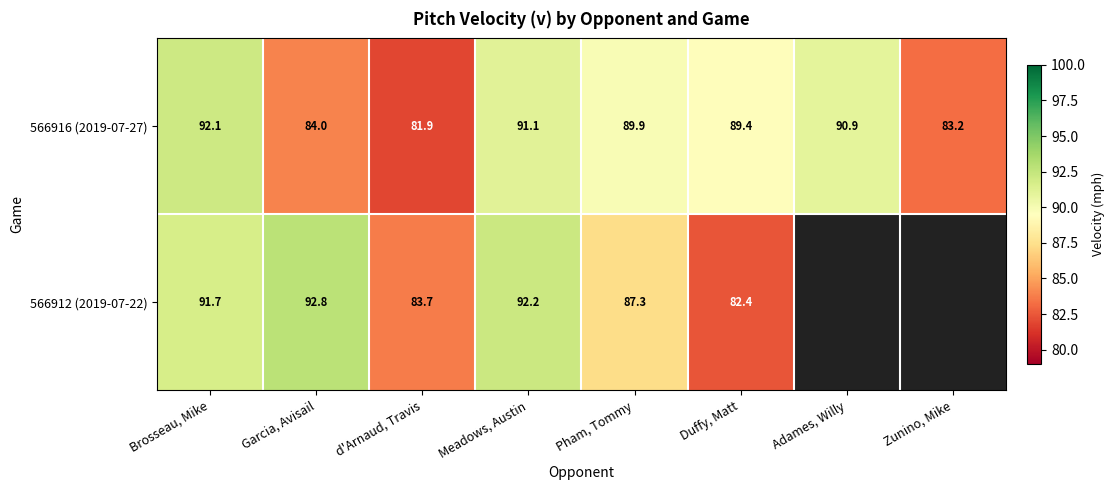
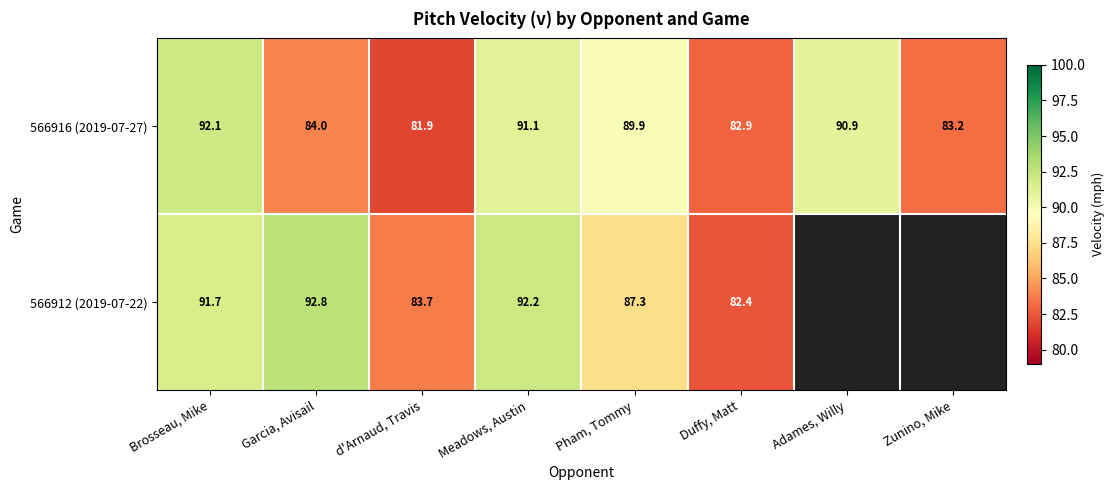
  {
    "566916 (2019-07-27)": {
      "Brosseau, Mike": 92.1,
      "Garcia, Avisail": 84.0,
      "d'Arnaud, Travis": 81.9,
      "Meadows, Austin": 91.1,
      "Pham, Tommy": 89.9,
-     "Duffy, Matt": 89.4,
+     "Duffy, Matt": 82.9,
      "Adames, Willy": 90.9,
      "Zunino, Mike": 83.2
    },
    "566912 (2019-07-22)": {
      "Brosseau, Mike": 91.7,
      "Garcia, Avisail": 92.8,
      "d'Arnaud, Travis": 83.7,
      "Meadows, Austin": 92.2,
      "Pham, Tommy": 87.3,
      "Duffy, Matt": 82.4
    }
  }
